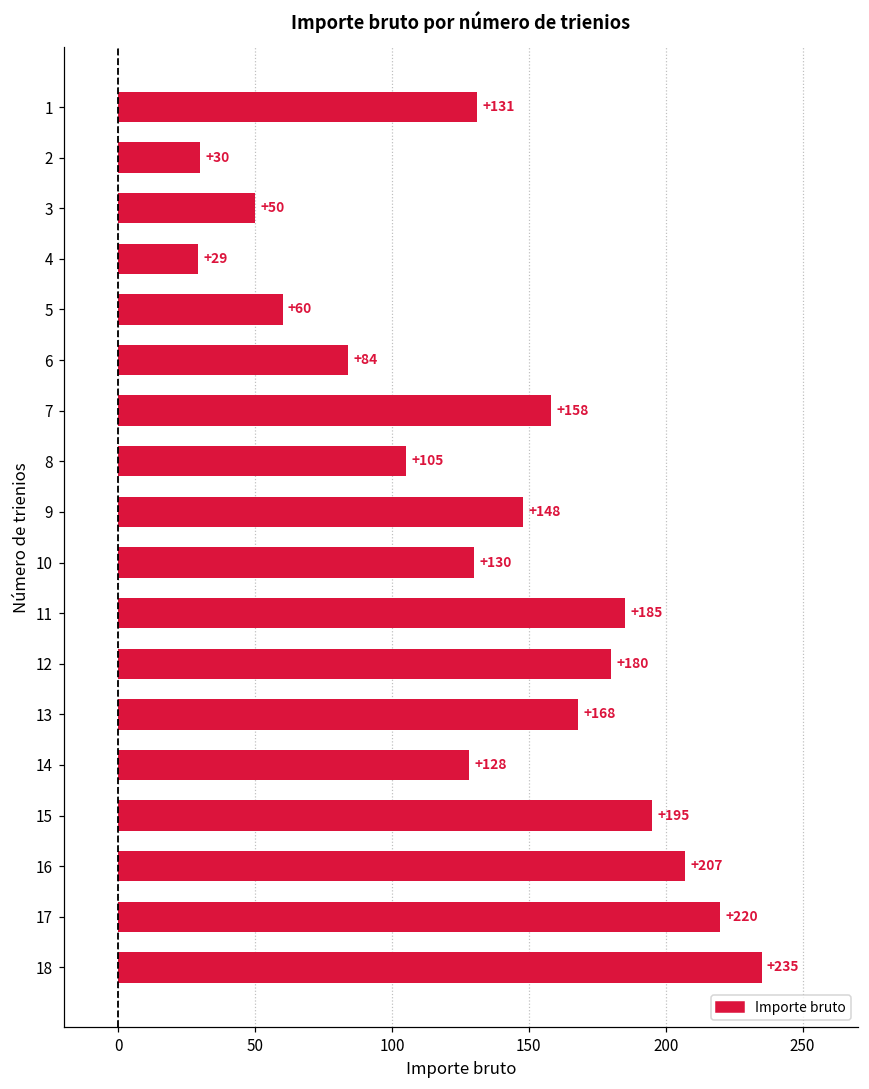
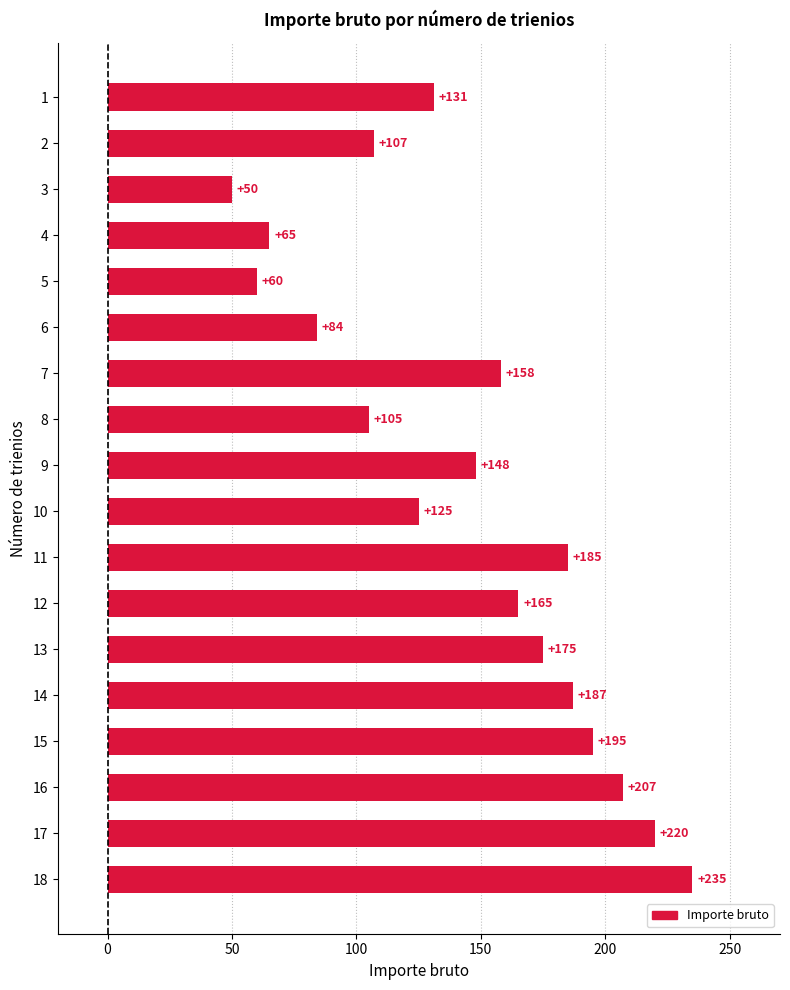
  {
    "1": "+131",
-   "2": "+30",
+   "2": "+107",
    "3": "+50",
-   "4": "+29",
+   "4": "+65",
    "5": "+60",
    "6": "+84",
    "7": "+158",
    "8": "+105",
    "9": "+148",
-   "10": "+130",
+   "10": "+125",
    "11": "+185",
-   "12": "+180",
-   "13": "+168",
-   "14": "+128",
+   "12": "+165",
+   "13": "+175",
+   "14": "+187",
    "15": "+195",
    "16": "+207",
    "17": "+220",
    "18": "+235"
  }
